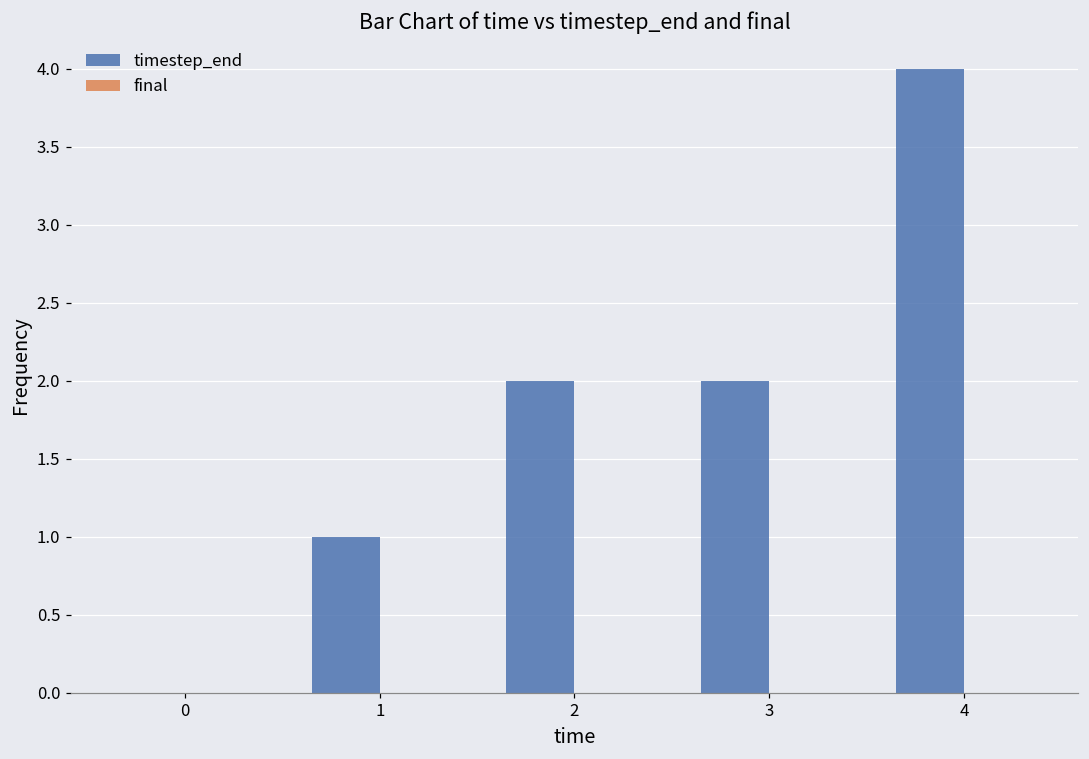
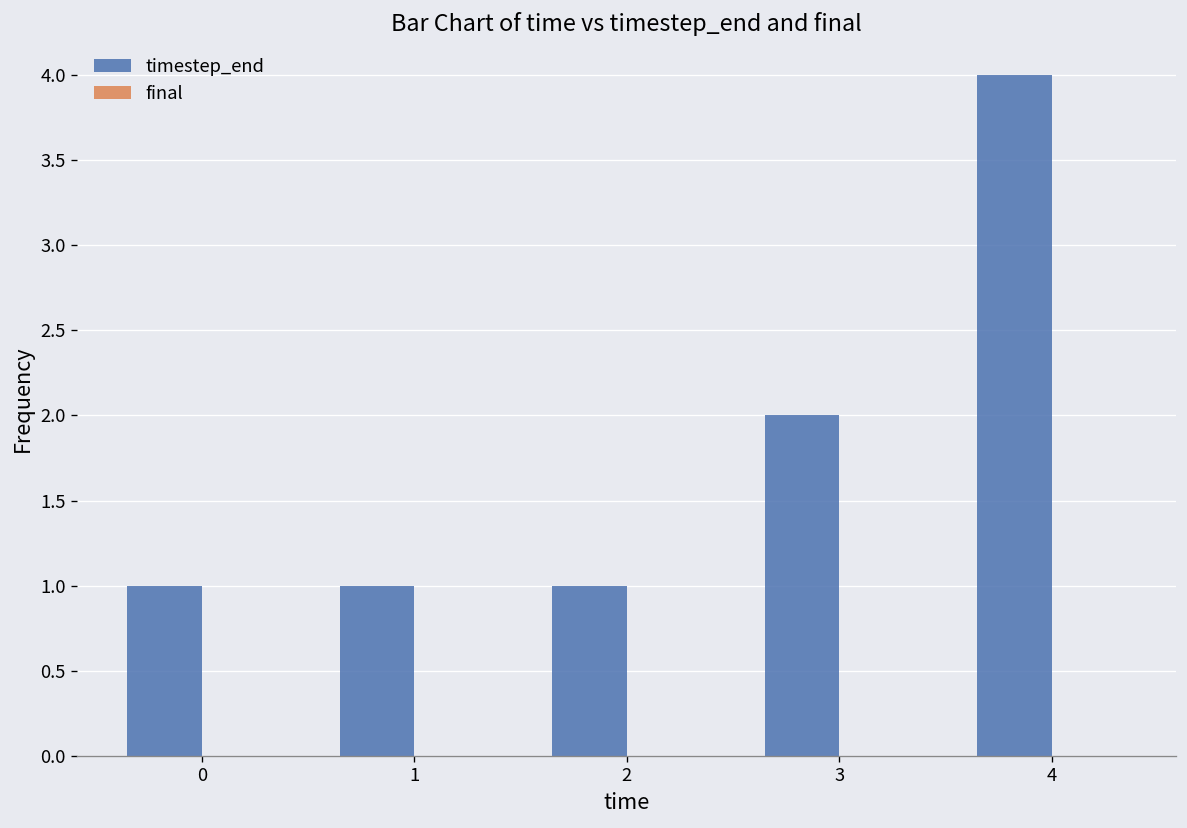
  {
    "timestep_end": {
-     "0": 0,
+     "0": 1,
      "1": 1,
-     "2": 2,
+     "2": 1,
      "3": 2,
      "4": 4
    },
    "final": {
      "0": 0,
      "1": 0,
      "2": 0,
      "3": 0,
      "4": 0
    }
  }
